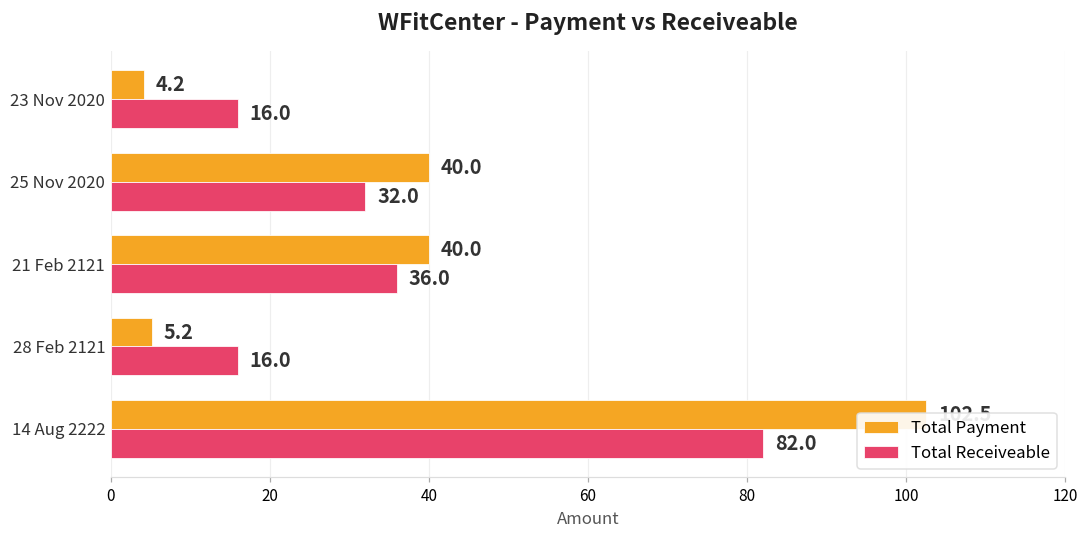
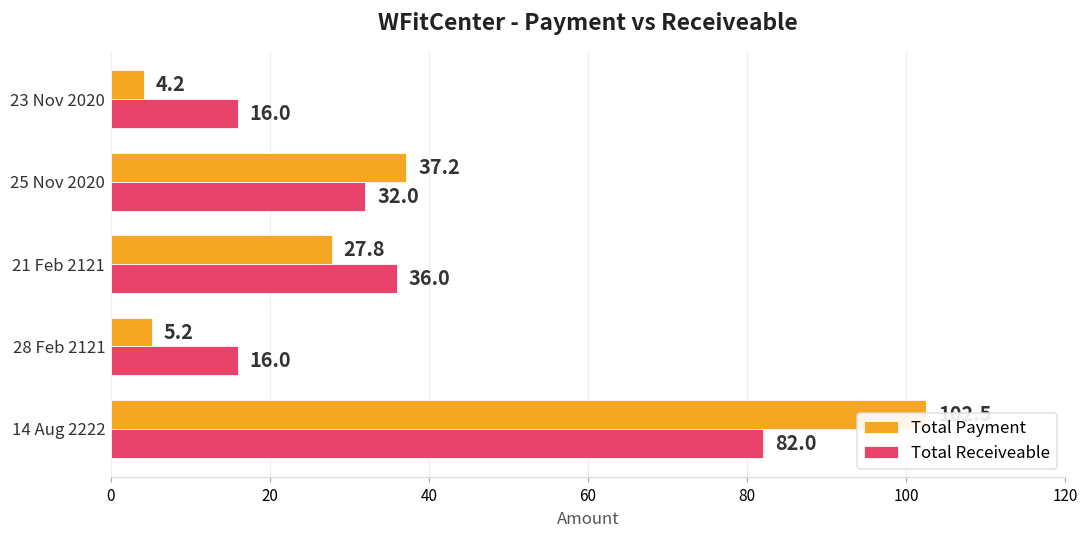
  {
    "Total Payment": {
      "23 Nov 2020": 4.2,
-     "25 Nov 2020": 40.0,
-     "21 Feb 2121": 40.0,
+     "25 Nov 2020": 37.2,
+     "21 Feb 2121": 27.8,
      "28 Feb 2121": 5.2
    },
    "Total Receiveable": {
      "23 Nov 2020": 16.0,
      "25 Nov 2020": 32.0,
      "21 Feb 2121": 36.0,
      "28 Feb 2121": 16.0,
      "14 Aug 2222": 82.0
    }
  }
